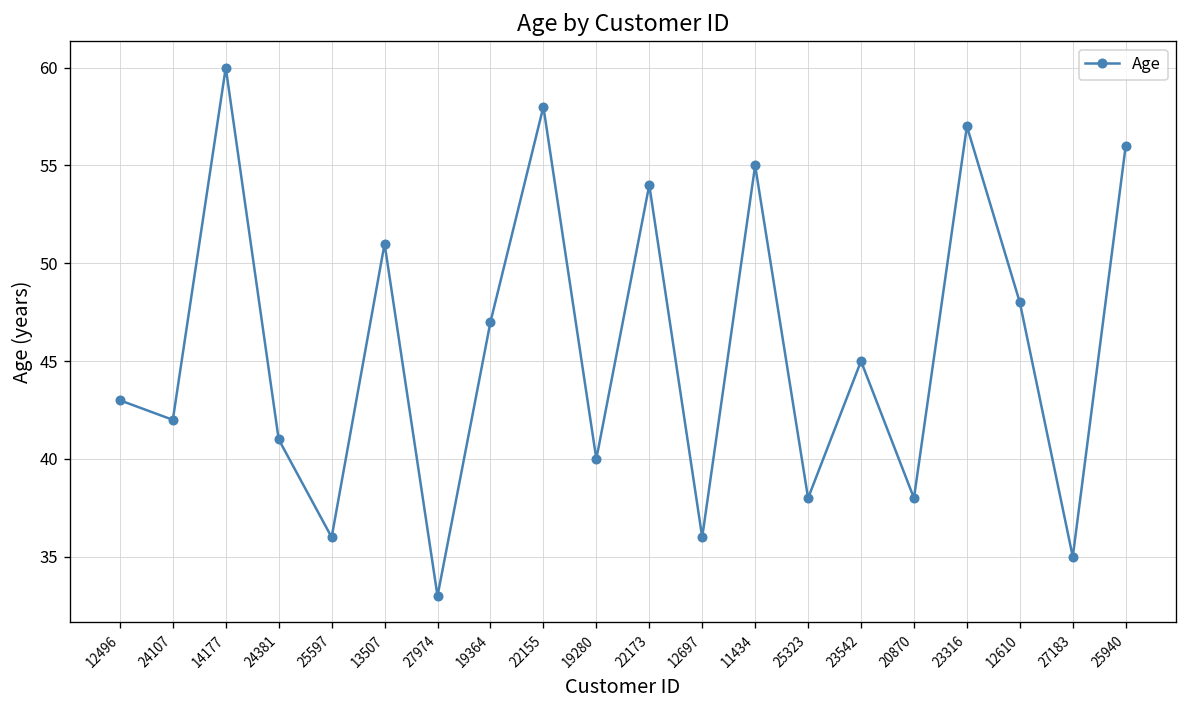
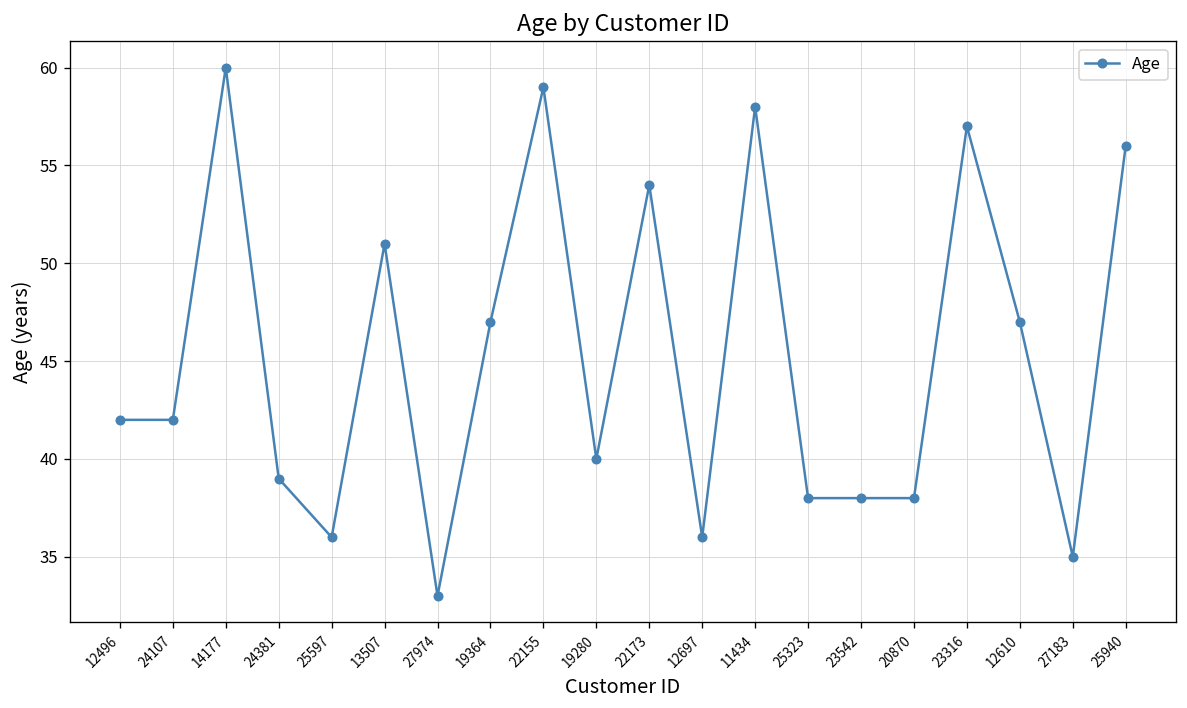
  {
-   "12496": 43,
+   "12496": 42,
    "24107": 42,
    "14177": 60,
-   "24381": 41,
+   "24381": 39,
    "25597": 36,
    "13507": 51,
    "27974": 33,
    "19364": 47,
-   "22155": 58,
+   "22155": 59,
    "19280": 40,
    "22173": 54,
    "12697": 36,
-   "11434": 55,
+   "11434": 58,
    "25323": 38,
-   "23542": 45,
+   "23542": 38,
    "20870": 38,
    "23316": 57,
-   "12610": 48,
+   "12610": 47,
    "27183": 35,
    "25940": 56
  }
